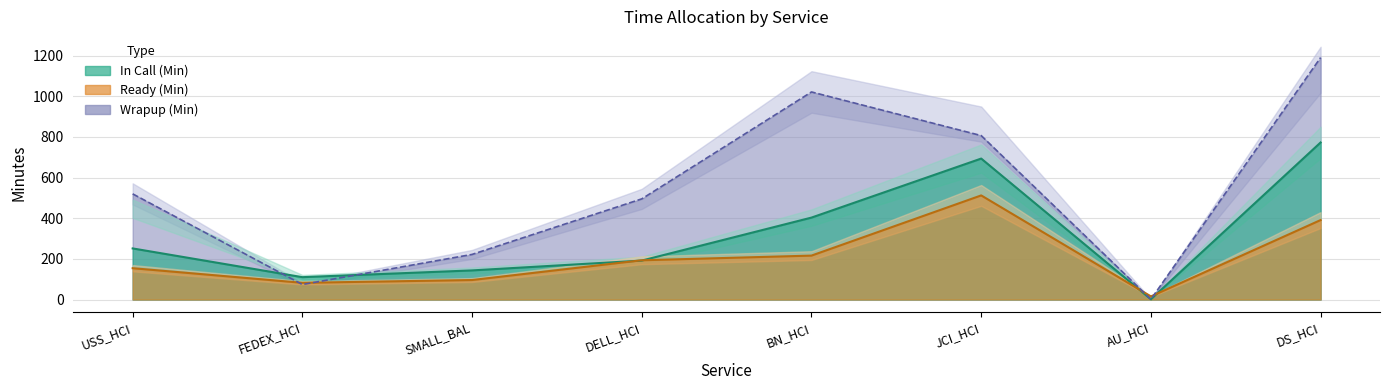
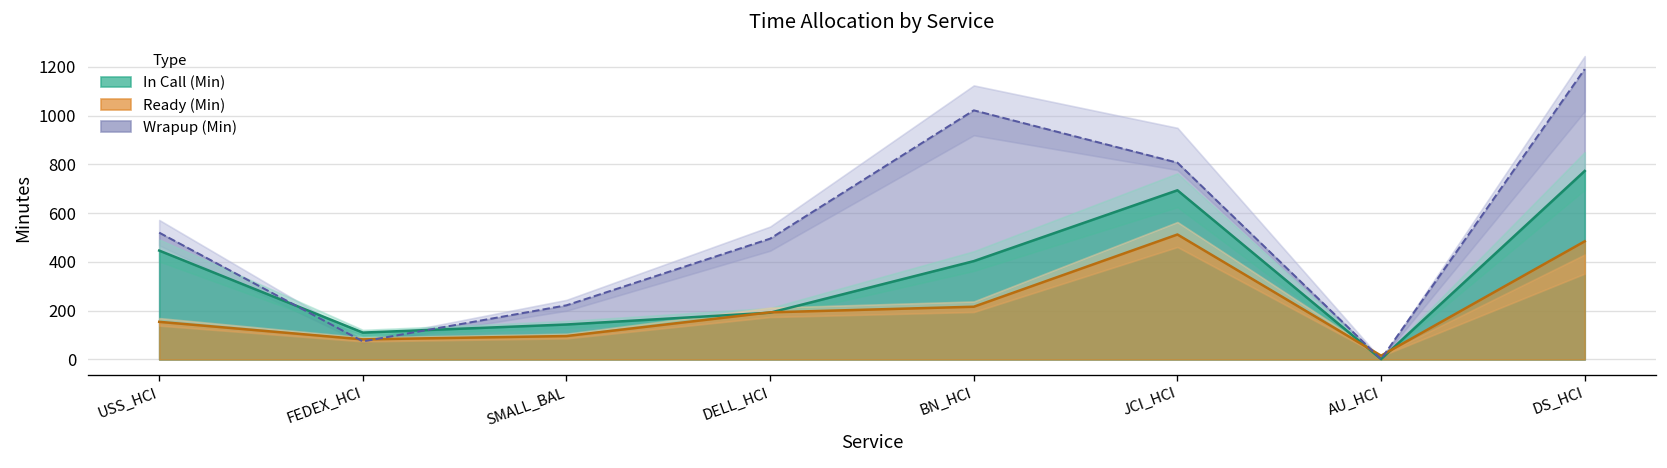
  {
    "Wrapup (Min)": {
      "USS_HCI": 520,
      "SMALL_BAL": 220,
      "DELL_HCI": 500,
      "BN_HCI": 1020,
      "JCI_HCI": 810,
      "DS_HCI": 1190
    },
    "In Call (Min)": {
-     "USS_HCI": 250,
+     "USS_HCI": 450,
      "SMALL_BAL": 140,
      "BN_HCI": 400,
      "JCI_HCI": 690,
      "DS_HCI": 770
    },
    "Ready (Min)": {
      "USS_HCI": 150,
      "BN_HCI": 220,
      "JCI_HCI": 510,
-     "DS_HCI": 390
+     "DS_HCI": 480
    }
  }
